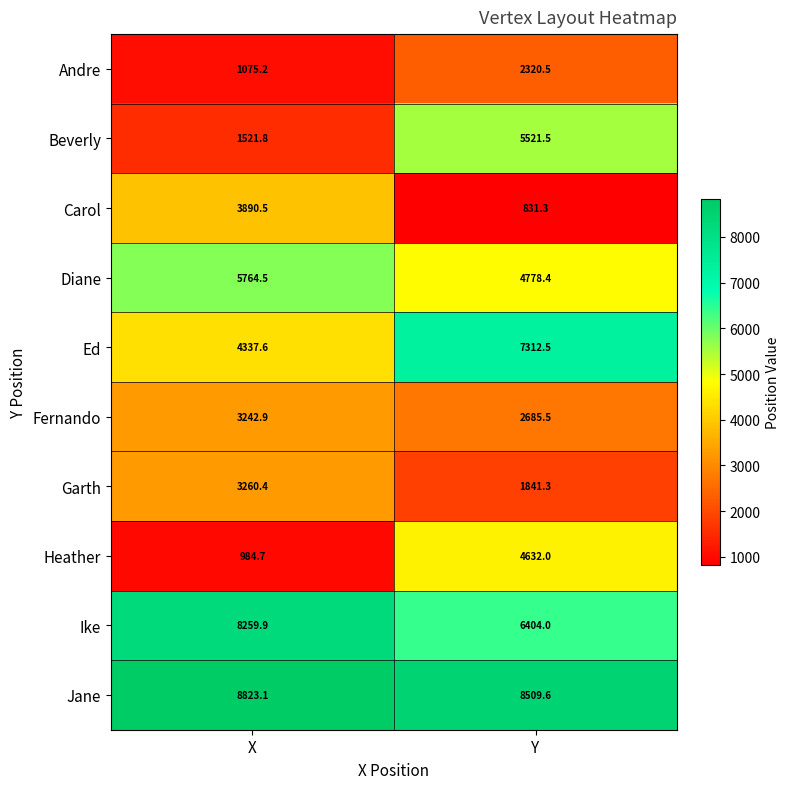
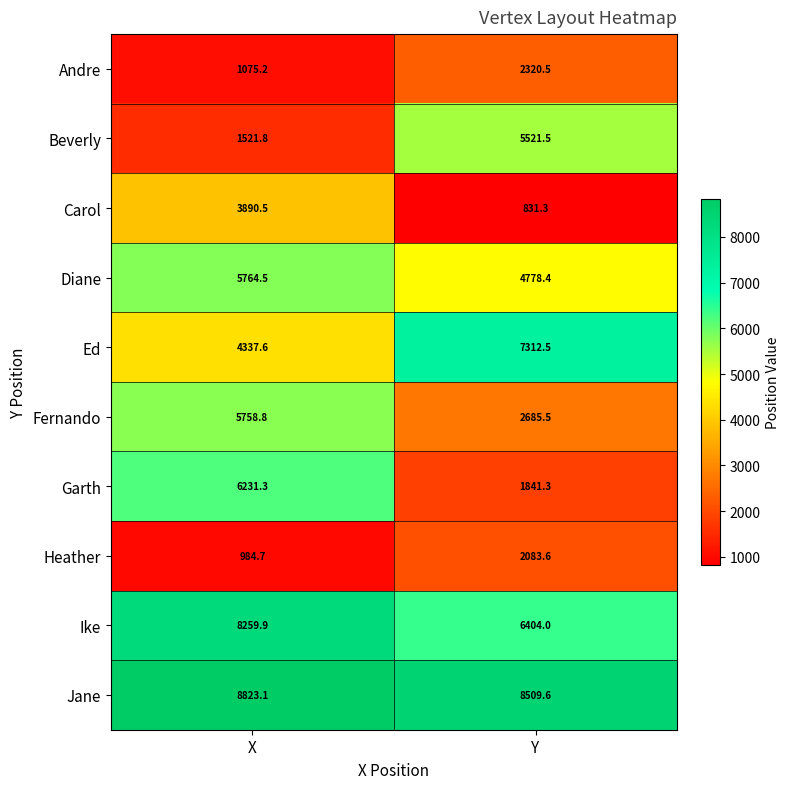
  {
    "Andre": {
      "X": 1075.2,
      "Y": 2320.5
    },
    "Beverly": {
      "X": 1521.8,
      "Y": 5521.5
    },
    "Carol": {
      "X": 3890.5,
      "Y": 831.3
    },
    "Diane": {
      "X": 5764.5,
      "Y": 4778.4
    },
    "Ed": {
      "X": 4337.6,
      "Y": 7312.5
    },
    "Fernando": {
-     "X": 3242.9,
+     "X": 5758.8,
      "Y": 2685.5
    },
    "Garth": {
-     "X": 3260.4,
+     "X": 6231.3,
      "Y": 1841.3
    },
    "Heather": {
      "X": 984.7,
-     "Y": 4632.0
+     "Y": 2083.6
    },
    "Ike": {
      "X": 8259.9,
      "Y": 6404.0
    },
    "Jane": {
      "X": 8823.1,
      "Y": 8509.6
    }
  }
